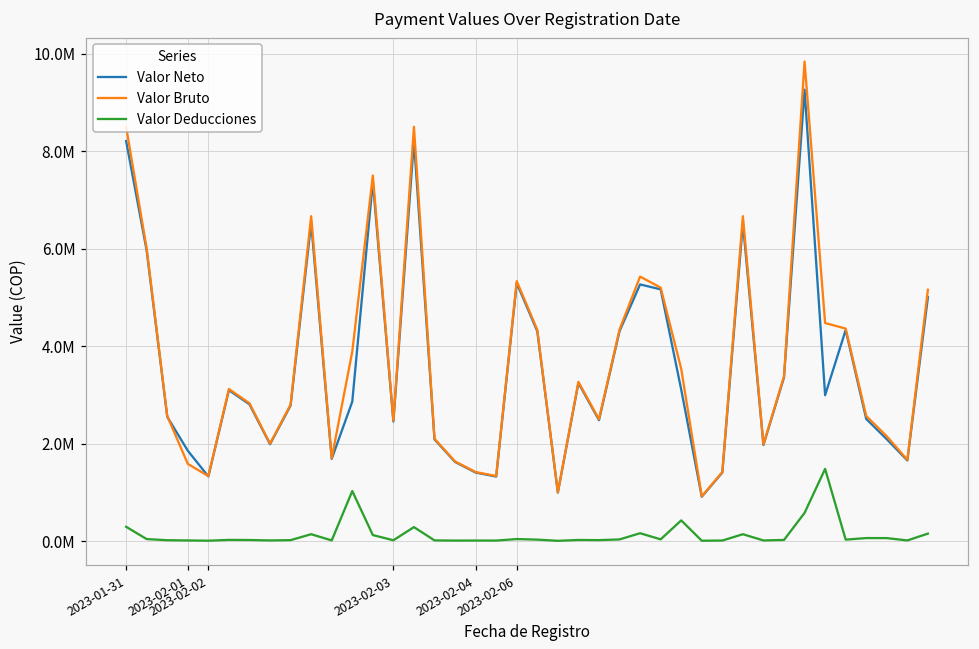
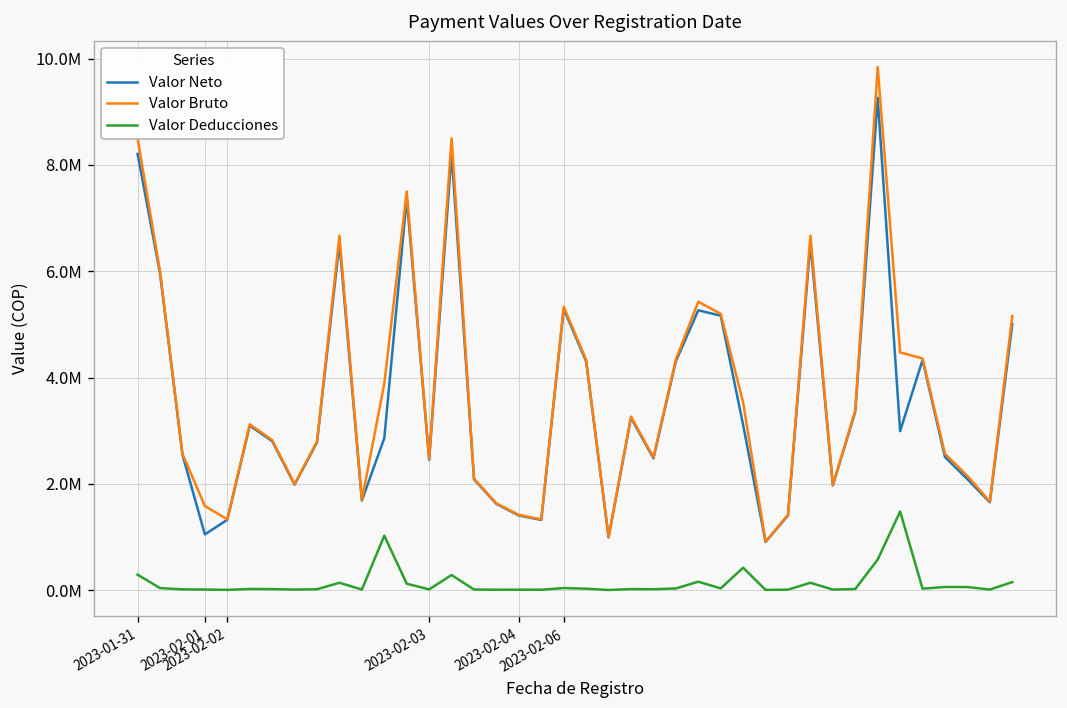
  {
    "Valor Neto": {
-     "2023-02-01": 1900000
+     "2023-02-01": 1100000
    },
    "Valor Bruto": {
      "2023-02-01": 1600000
    },
    "Valor Deducciones": {
      "2023-02-01": 0
    }
  }
